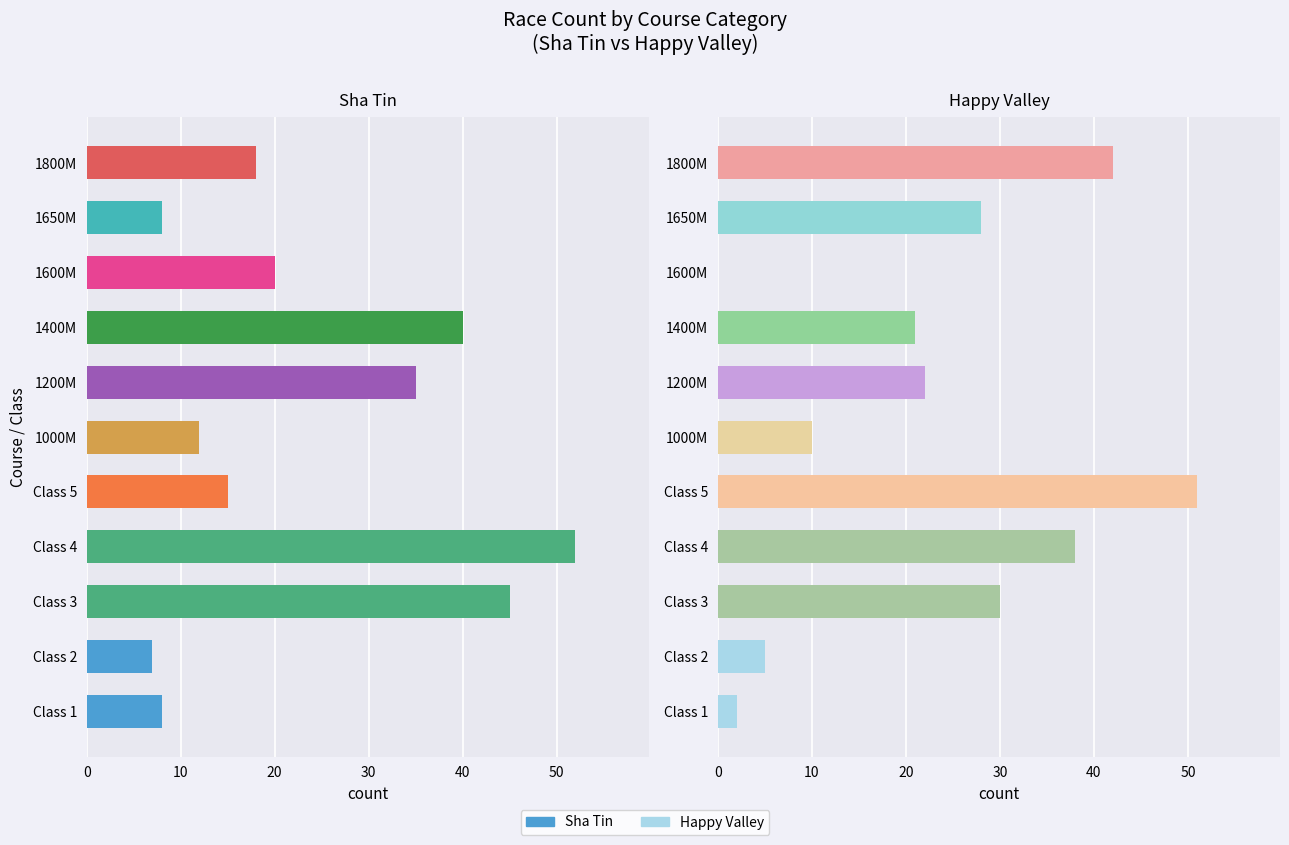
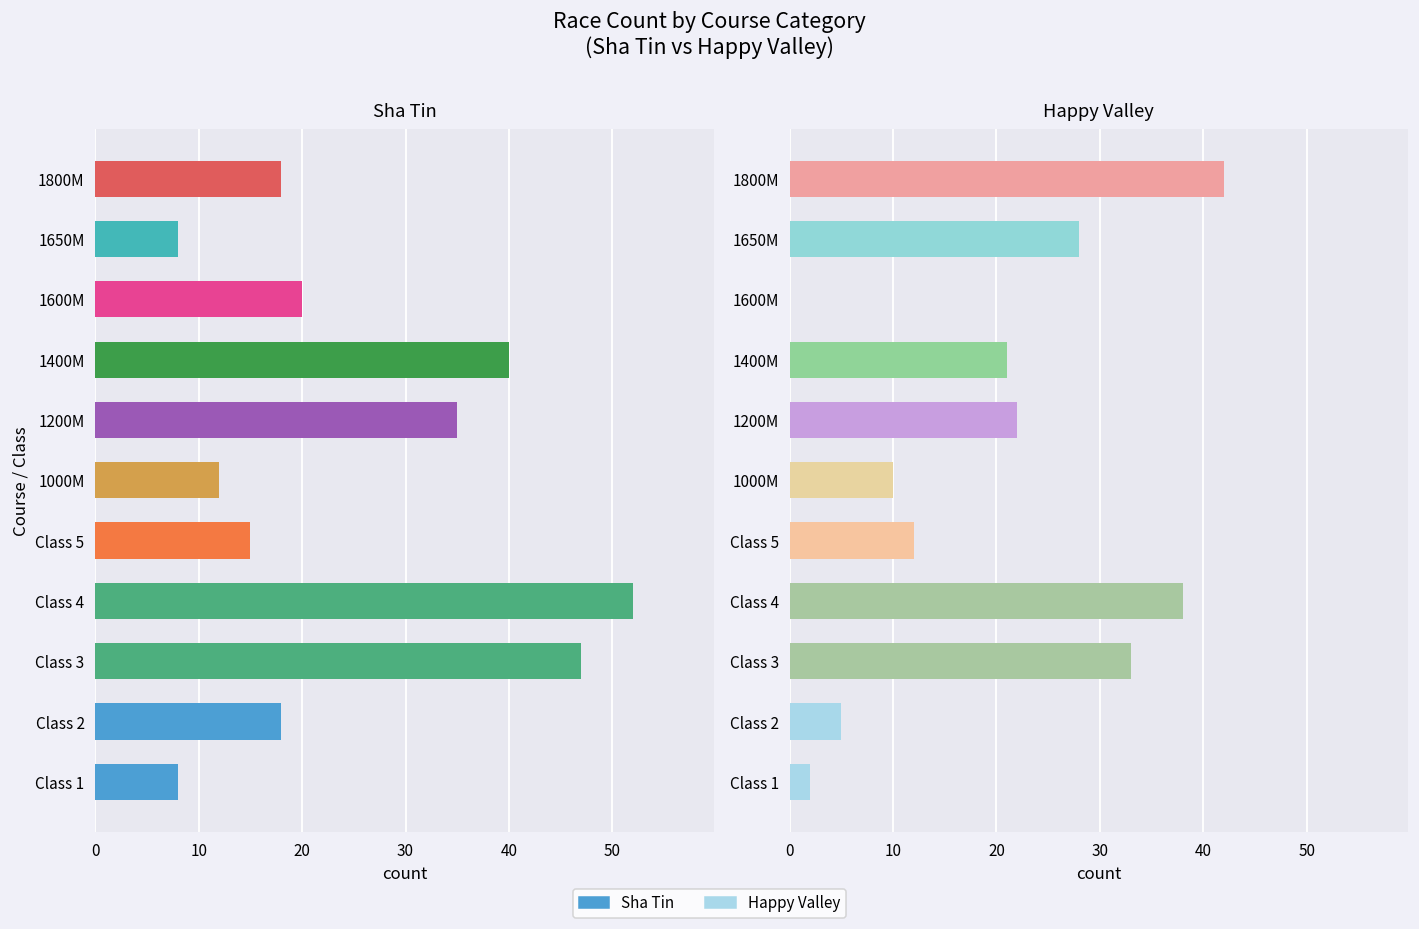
  {
    "Sha Tin": {
      "1800M": 18,
      "1650M": 8,
      "1600M": 20,
      "1400M": 40,
      "1200M": 35,
      "1000M": 12,
      "Class 5": 15,
      "Class 4": 52,
-     "Class 3": 45,
-     "Class 2": 7,
+     "Class 3": 47,
+     "Class 2": 18,
      "Class 1": 8
    },
    "Happy Valley": {
      "1800M": 42,
      "1650M": 28,
      "1600M": 0,
      "1400M": 21,
      "1200M": 22,
      "1000M": 10,
-     "Class 5": 51,
+     "Class 5": 12,
      "Class 4": 38,
-     "Class 3": 30,
+     "Class 3": 33,
      "Class 2": 5,
      "Class 1": 2
    }
  }
